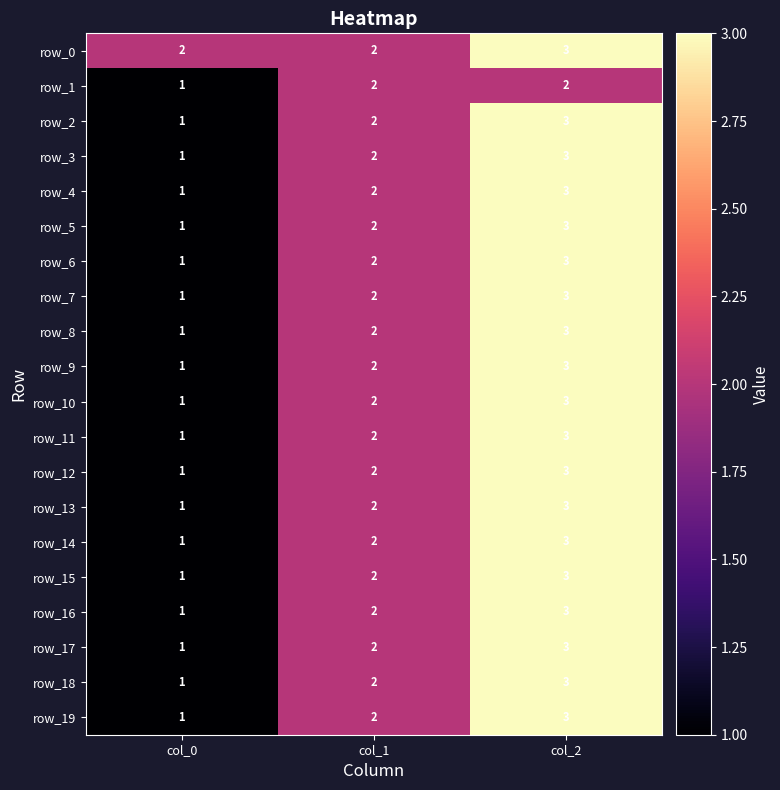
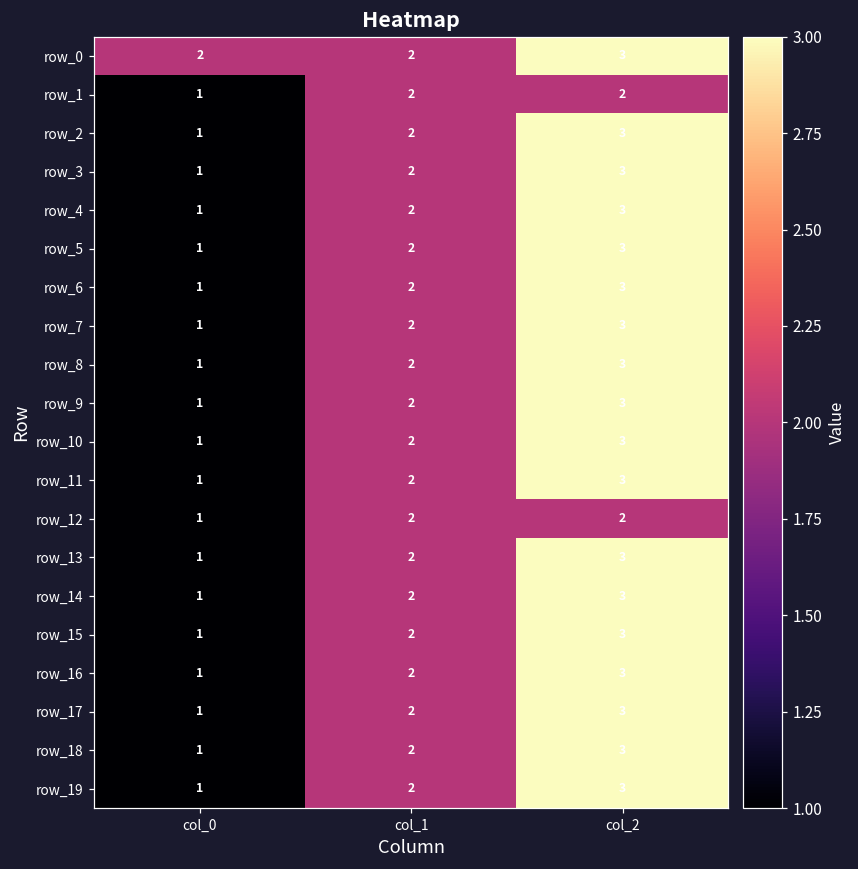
  {
    "row_0": {
      "col_0": 2,
      "col_1": 2,
      "col_2": 3
    },
    "row_1": {
      "col_0": 1,
      "col_1": 2,
      "col_2": 2
    },
    "row_2": {
      "col_0": 1,
      "col_1": 2,
      "col_2": 3
    },
    "row_3": {
      "col_0": 1,
      "col_1": 2,
      "col_2": 3
    },
    "row_4": {
      "col_0": 1,
      "col_1": 2,
      "col_2": 3
    },
    "row_5": {
      "col_0": 1,
      "col_1": 2,
      "col_2": 3
    },
    "row_6": {
      "col_0": 1,
      "col_1": 2,
      "col_2": 3
    },
    "row_7": {
      "col_0": 1,
      "col_1": 2,
      "col_2": 3
    },
    "row_8": {
      "col_0": 1,
      "col_1": 2,
      "col_2": 3
    },
    "row_9": {
      "col_0": 1,
      "col_1": 2,
      "col_2": 3
    },
    "row_10": {
      "col_0": 1,
      "col_1": 2,
      "col_2": 3
    },
    "row_11": {
      "col_0": 1,
      "col_1": 2,
      "col_2": 3
    },
    "row_12": {
      "col_0": 1,
      "col_1": 2,
-     "col_2": 3
+     "col_2": 2
    },
    "row_13": {
      "col_0": 1,
      "col_1": 2,
      "col_2": 3
    },
    "row_14": {
      "col_0": 1,
      "col_1": 2,
      "col_2": 3
    },
    "row_15": {
      "col_0": 1,
      "col_1": 2,
      "col_2": 3
    },
    "row_16": {
      "col_0": 1,
      "col_1": 2,
      "col_2": 3
    },
    "row_17": {
      "col_0": 1,
      "col_1": 2,
      "col_2": 3
    },
    "row_18": {
      "col_0": 1,
      "col_1": 2,
      "col_2": 3
    },
    "row_19": {
      "col_0": 1,
      "col_1": 2,
      "col_2": 3
    }
  }
